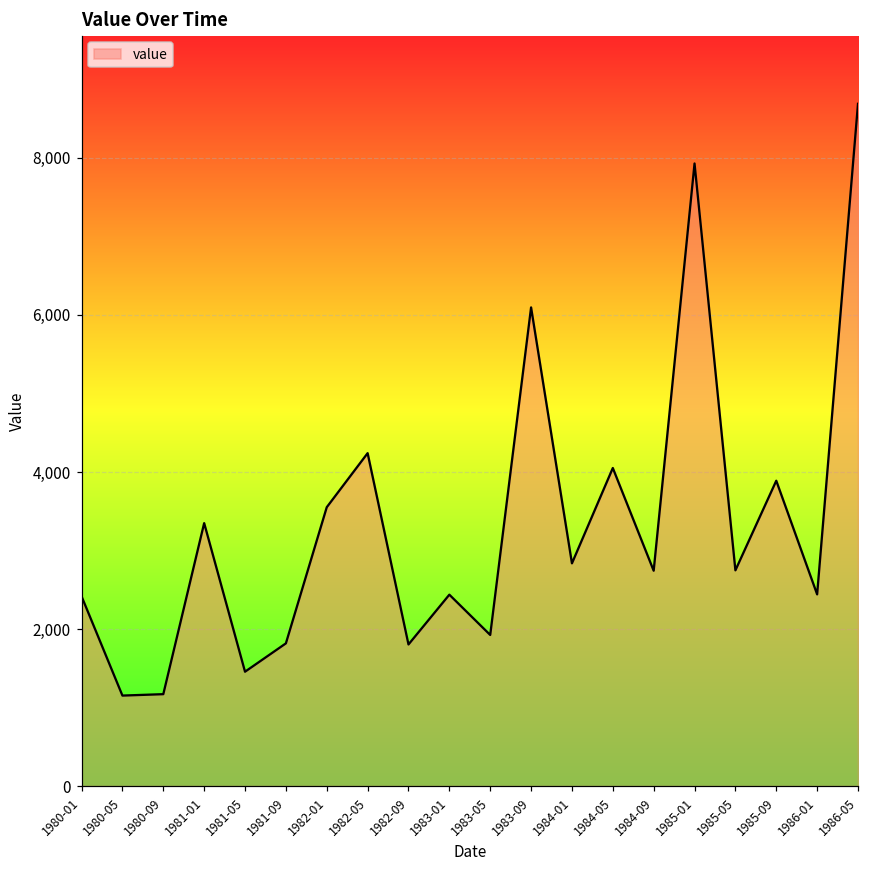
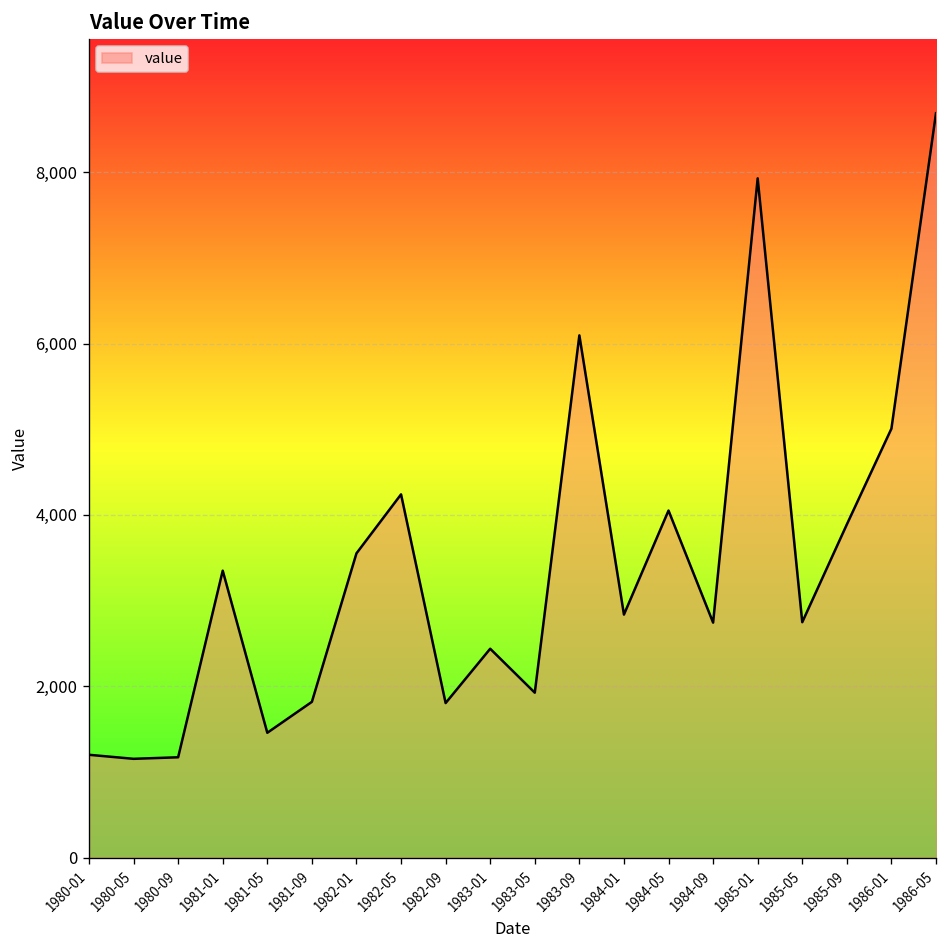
  {
-   "1980-01": "2,400",
+   "1980-01": "1,200",
    "1980-05": "1,200",
    "1980-09": "1,200",
    "1981-01": "3,300",
    "1981-05": "1,500",
    "1981-09": "1,800",
    "1982-01": "3,600",
    "1982-05": "4,200",
    "1982-09": "1,800",
    "1983-01": "2,400",
    "1983-05": "1,900",
    "1983-09": "6,100",
    "1984-01": "2,800",
    "1984-05": "4,100",
    "1984-09": "2,700",
    "1985-01": "7,900",
    "1985-05": "2,700",
    "1985-09": "3,900",
-   "1986-01": "2,400",
+   "1986-01": "5,000",
    "1986-05": "8,700"
  }
